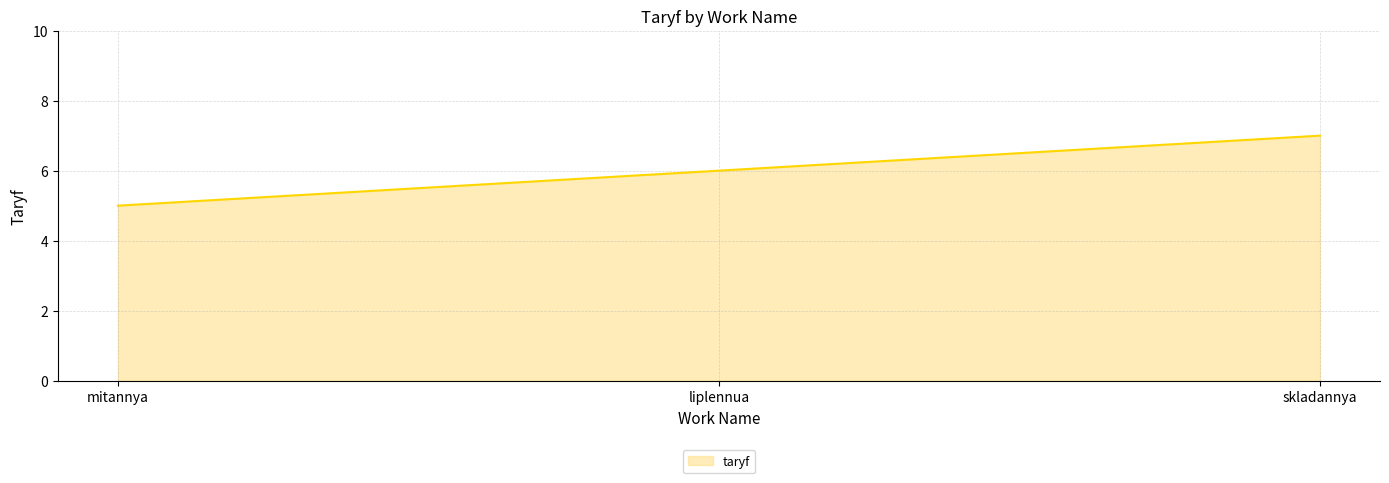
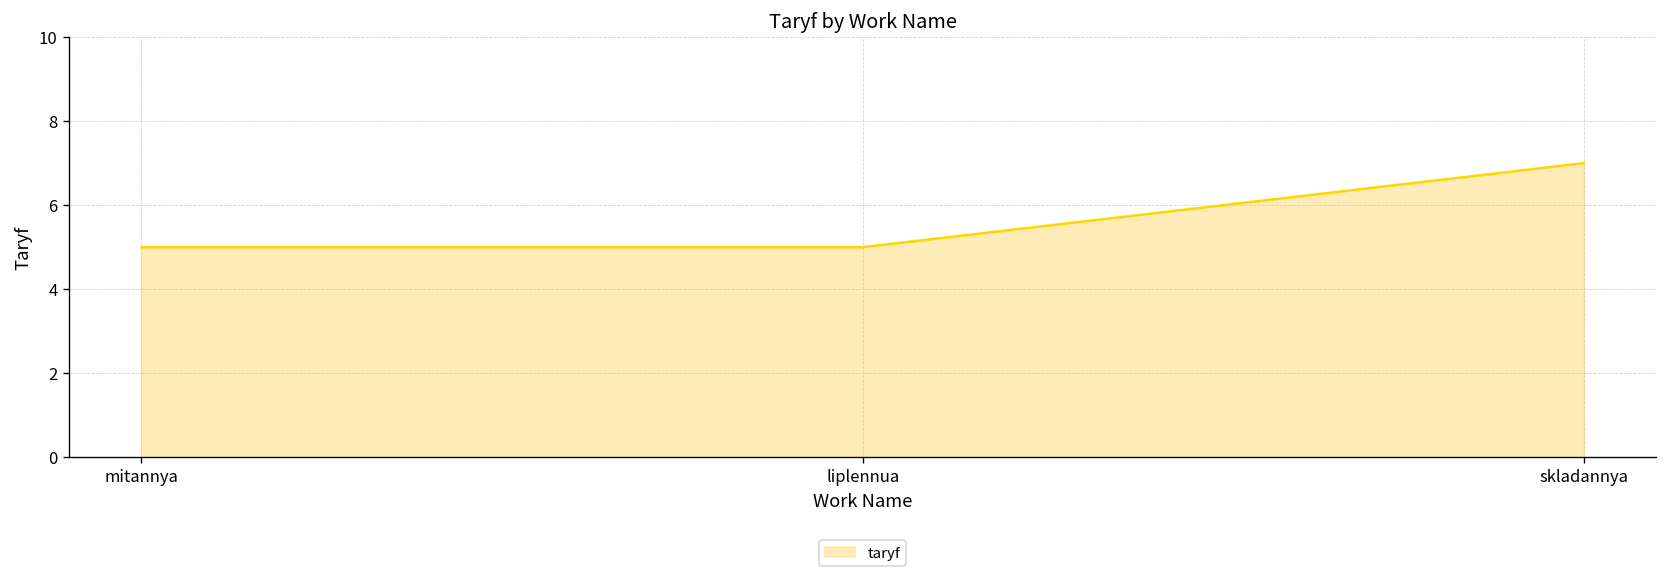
  {
    "mitannya": 5,
-   "liplennua": 6,
+   "liplennua": 5,
    "skladannya": 7
  }
